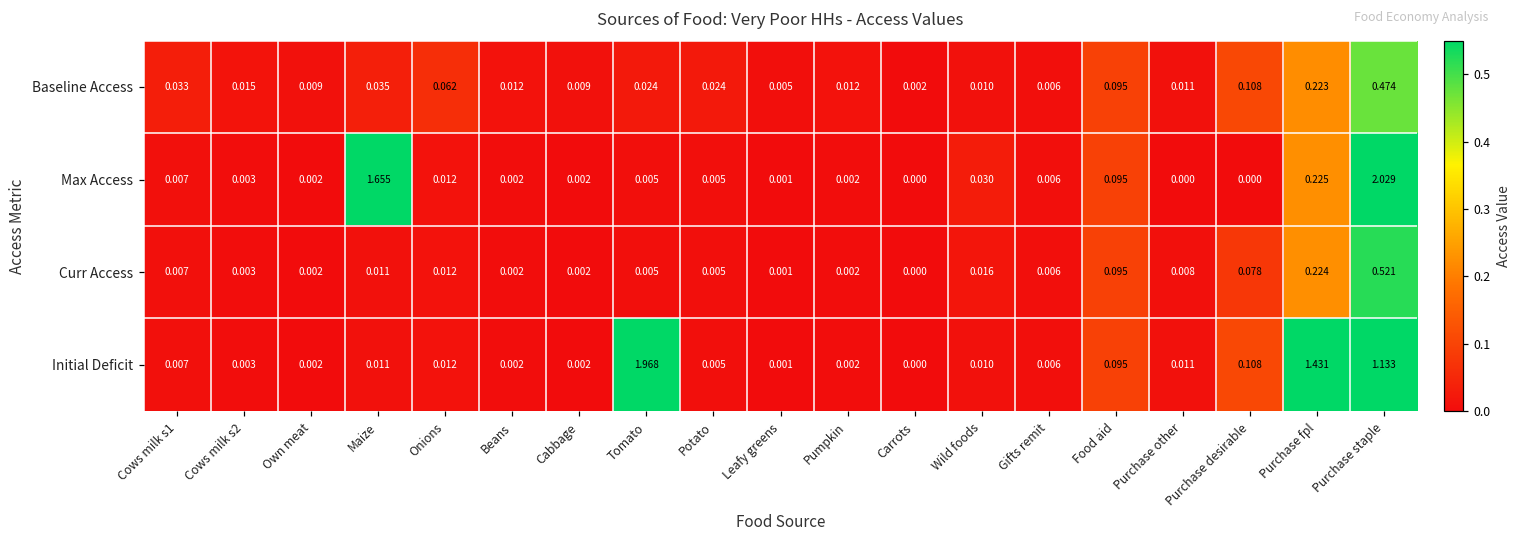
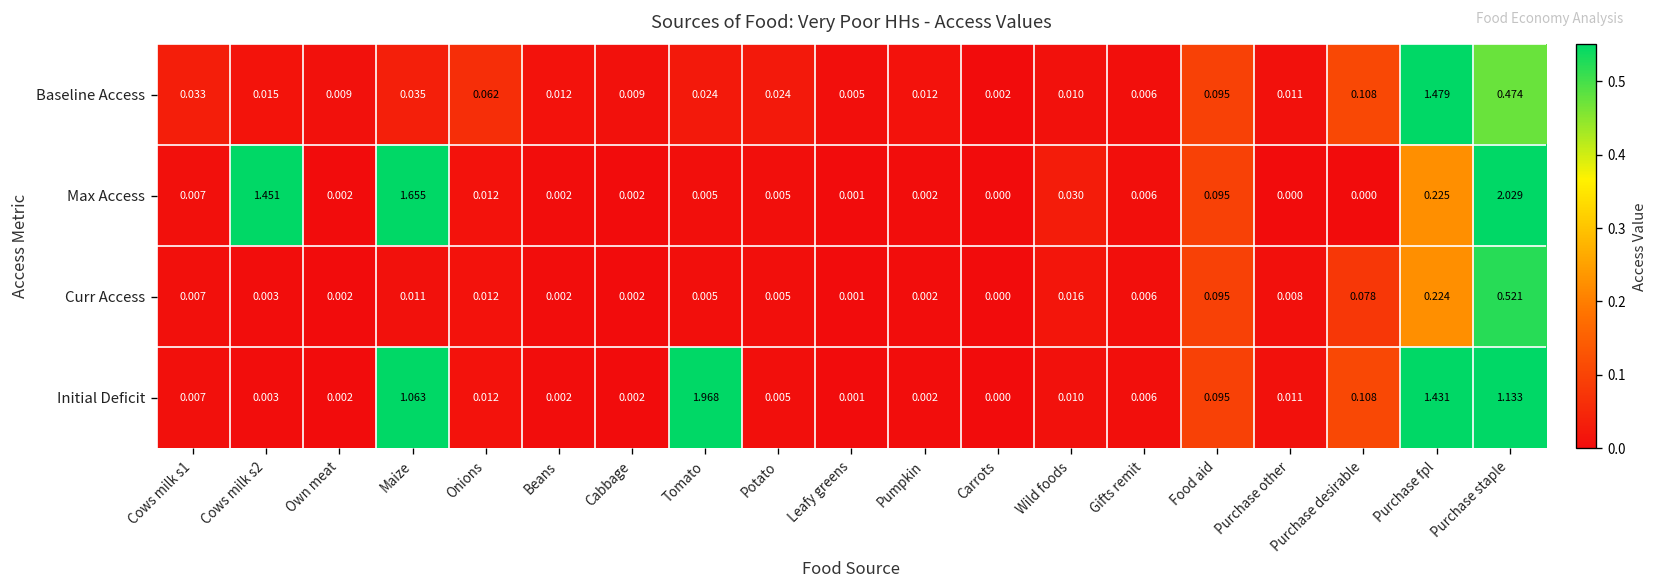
  {
    "Baseline Access": {
      "Cows milk s1": 0.033,
      "Cows milk s2": 0.015,
      "Own meat": 0.009,
      "Maize": 0.035,
      "Onions": 0.062,
      "Beans": 0.012,
      "Cabbage": 0.009,
      "Tomato": 0.024,
      "Potato": 0.024,
      "Leafy greens": 0.005,
      "Pumpkin": 0.012,
      "Carrots": 0.002,
      "Wild foods": 0.010,
      "Gifts remit": 0.006,
      "Food aid": 0.095,
      "Purchase other": 0.011,
      "Purchase desirable": 0.108,
-     "Purchase fpl": 0.223,
+     "Purchase fpl": 1.479,
      "Purchase staple": 0.474
    },
    "Max Access": {
      "Cows milk s1": 0.007,
-     "Cows milk s2": 0.003,
+     "Cows milk s2": 1.451,
      "Own meat": 0.002,
      "Maize": 1.655,
      "Onions": 0.012,
      "Beans": 0.002,
      "Cabbage": 0.002,
      "Tomato": 0.005,
      "Potato": 0.005,
      "Leafy greens": 0.001,
      "Pumpkin": 0.002,
      "Carrots": 0.000,
      "Wild foods": 0.030,
      "Gifts remit": 0.006,
      "Food aid": 0.095,
      "Purchase other": 0.000,
      "Purchase desirable": 0.000,
      "Purchase fpl": 0.225,
      "Purchase staple": 2.029
    },
    "Curr Access": {
      "Cows milk s1": 0.007,
      "Cows milk s2": 0.003,
      "Own meat": 0.002,
      "Maize": 0.011,
      "Onions": 0.012,
      "Beans": 0.002,
      "Cabbage": 0.002,
      "Tomato": 0.005,
      "Potato": 0.005,
      "Leafy greens": 0.001,
      "Pumpkin": 0.002,
      "Carrots": 0.000,
      "Wild foods": 0.016,
      "Gifts remit": 0.006,
      "Food aid": 0.095,
      "Purchase other": 0.008,
      "Purchase desirable": 0.078,
      "Purchase fpl": 0.224,
      "Purchase staple": 0.521
    },
    "Initial Deficit": {
      "Cows milk s1": 0.007,
      "Cows milk s2": 0.003,
      "Own meat": 0.002,
-     "Maize": 0.011,
+     "Maize": 1.063,
      "Onions": 0.012,
      "Beans": 0.002,
      "Cabbage": 0.002,
      "Tomato": 1.968,
      "Potato": 0.005,
      "Leafy greens": 0.001,
      "Pumpkin": 0.002,
      "Carrots": 0.000,
      "Wild foods": 0.010,
      "Gifts remit": 0.006,
      "Food aid": 0.095,
      "Purchase other": 0.011,
      "Purchase desirable": 0.108,
      "Purchase fpl": 1.431,
      "Purchase staple": 1.133
    }
  }
